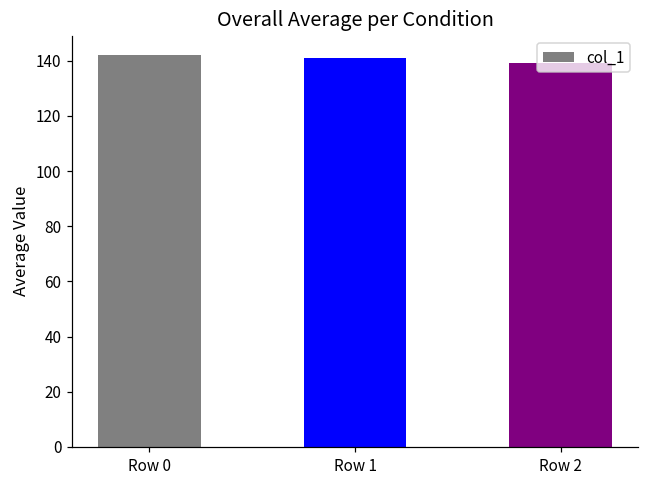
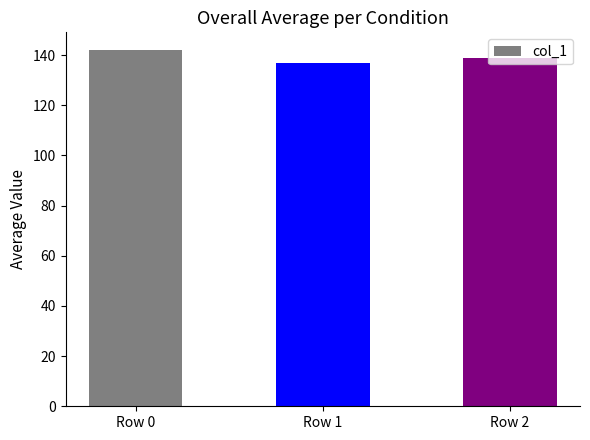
  {
    "Row 0": 142,
-   "Row 1": 141
+   "Row 1": 137
  }
